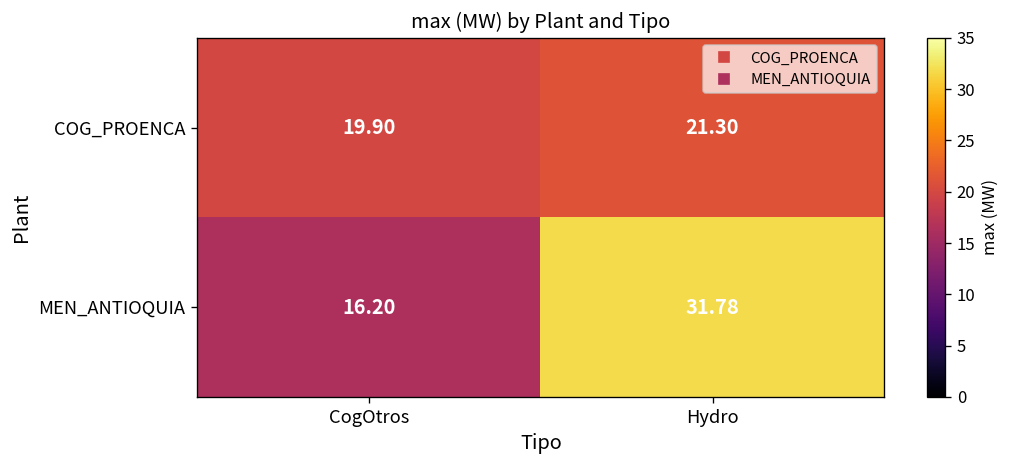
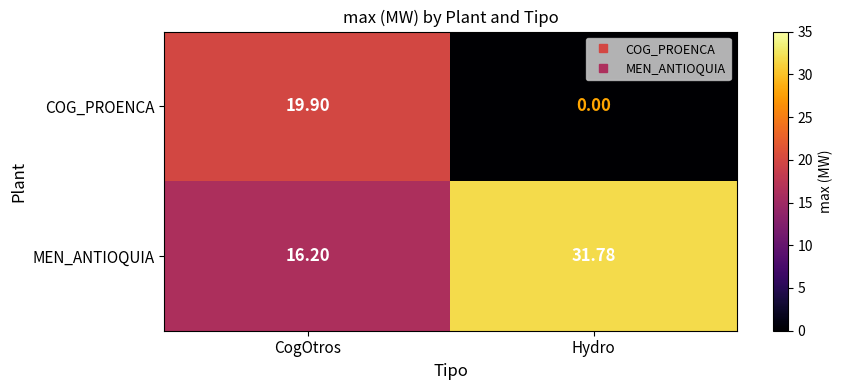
  {
    "COG_PROENCA": {
      "CogOtros": 19.90,
-     "Hydro": 21.30
+     "Hydro": 0.00
    },
    "MEN_ANTIOQUIA": {
      "CogOtros": 16.20,
      "Hydro": 31.78
    }
  }
